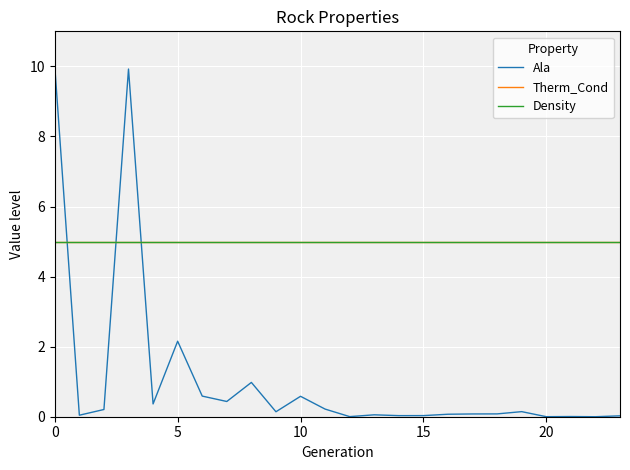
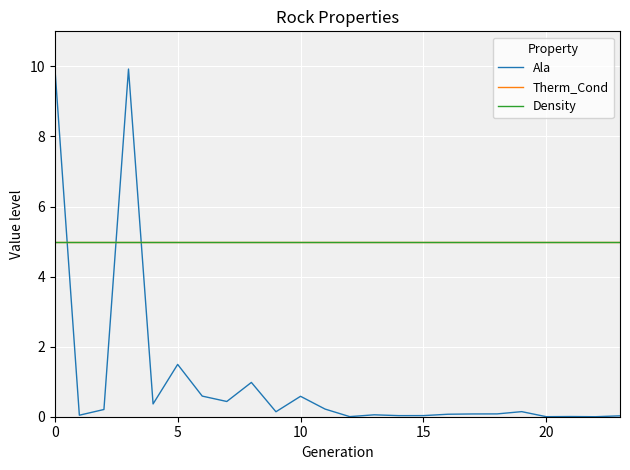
  {
    "Ala": {
      "0": 10.0,
-     "5": 2.2,
+     "5": 1.5,
      "10": 0.6,
      "15": 0.0,
      "20": 0.0
    },
    "Density": {
      "0": 5.0,
      "5": 5.0,
      "10": 5.0,
      "15": 5.0,
      "20": 5.0
    }
  }
